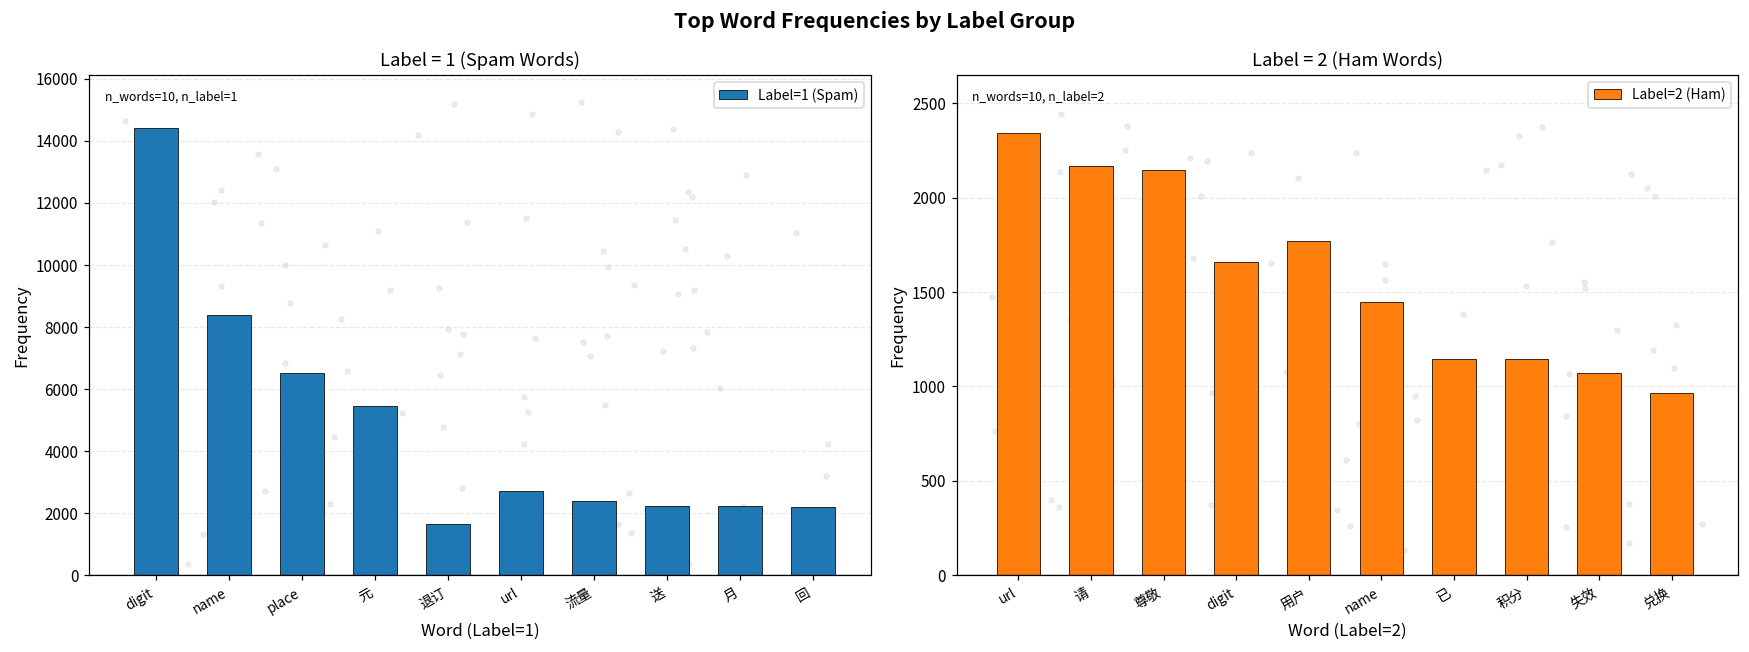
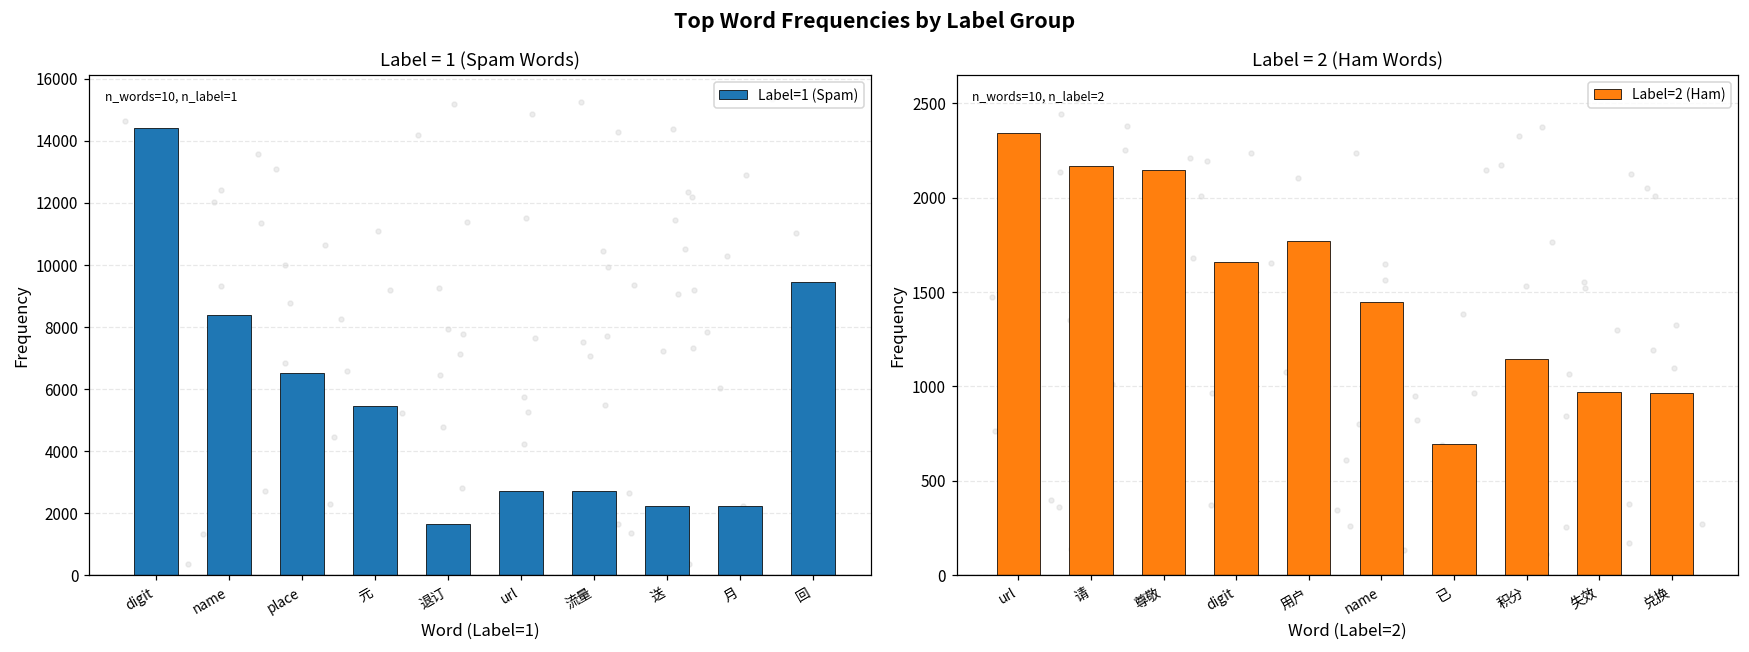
  {
    "Label = 1 (Spam Words)": {
      "Label=1 (Spam)": {
        "name": 8400,
        "place": 6500,
        "元": 5500,
        "退订": 1700,
        "url": 2700,
-       "流量": 2400,
+       "流量": 2700,
        "送": 2200,
        "月": 2200,
-       "回": 2200
+       "回": 9500
      }
    },
    "Label = 2 (Ham Words)": {
      "Label=2 (Ham)": {
        "url": 2340,
        "请": 2170,
        "尊敬": 2150,
        "digit": 1660,
        "用户": 1770,
        "name": 1450,
-       "已": 1150,
+       "已": 690,
        "积分": 1150,
-       "失效": 1070,
+       "失效": 970,
        "兑换": 970
      }
    }
  }
